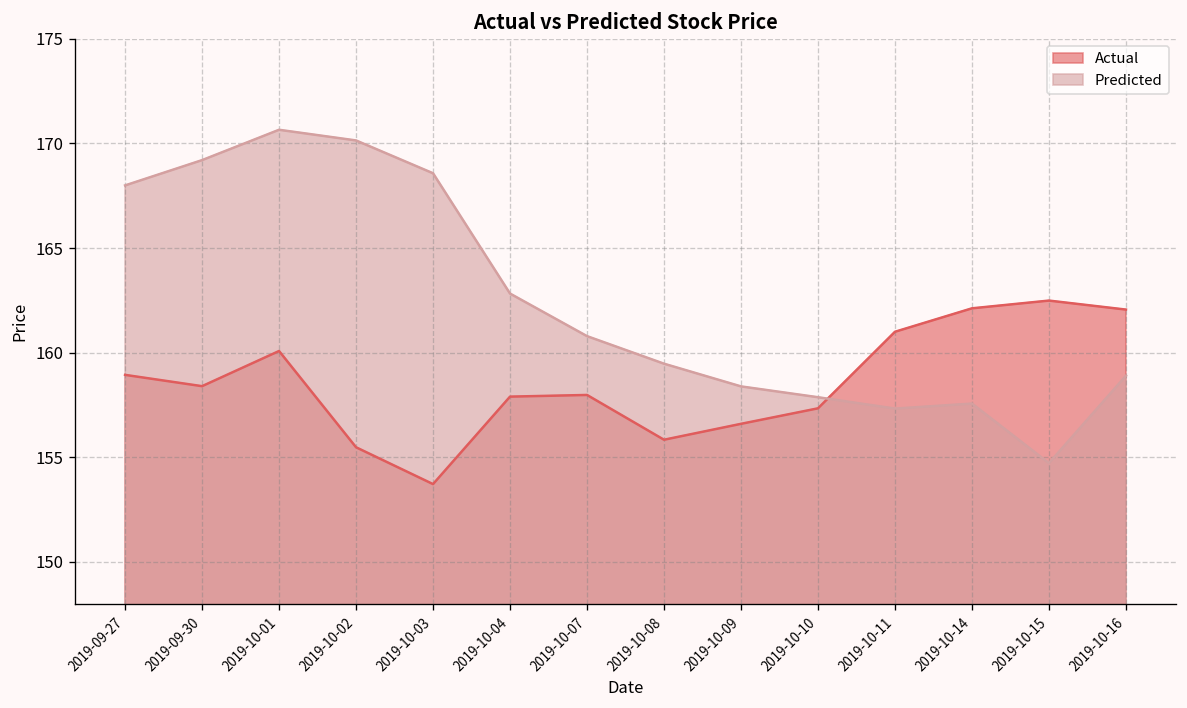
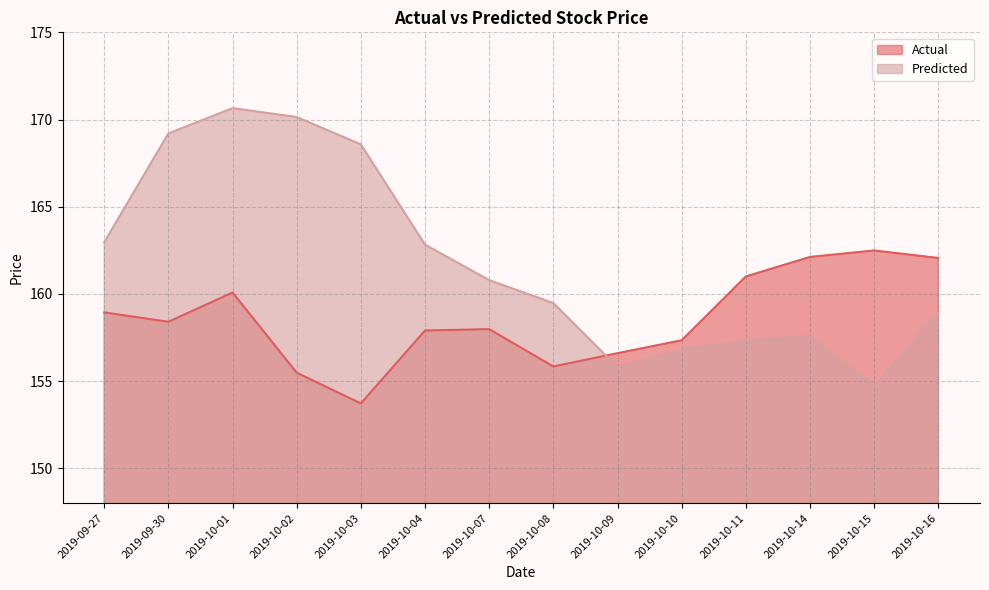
  {
    "Actual": {
      "2019-09-27": 158.9,
      "2019-09-30": 158.4,
      "2019-10-01": 160.1,
      "2019-10-02": 155.5,
      "2019-10-03": 153.7,
      "2019-10-04": 157.9,
      "2019-10-07": 158.0,
      "2019-10-08": 155.8,
      "2019-10-09": 156.6,
      "2019-10-10": 157.3,
      "2019-10-11": 161.0,
      "2019-10-14": 162.1,
      "2019-10-15": 162.5,
      "2019-10-16": 162.1
    },
    "Predicted": {
-     "2019-09-27": 168.0,
+     "2019-09-27": 163.0,
      "2019-09-30": 169.2,
      "2019-10-01": 170.7,
      "2019-10-02": 170.1,
      "2019-10-03": 168.6,
      "2019-10-04": 162.8,
      "2019-10-07": 160.8,
      "2019-10-08": 159.5,
-     "2019-10-09": 158.4,
-     "2019-10-10": 157.9,
+     "2019-10-09": 155.8,
+     "2019-10-10": 156.8,
      "2019-10-11": 157.3,
      "2019-10-14": 157.6,
      "2019-10-15": 154.7,
      "2019-10-16": 158.9
    }
  }
